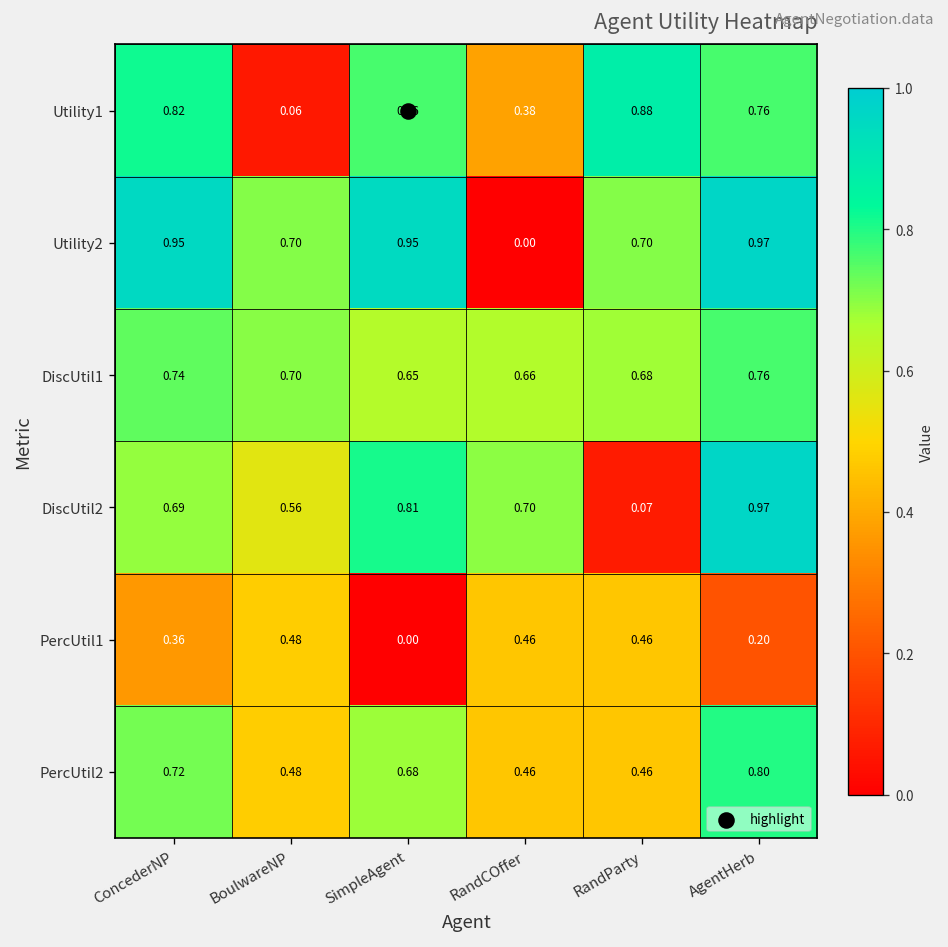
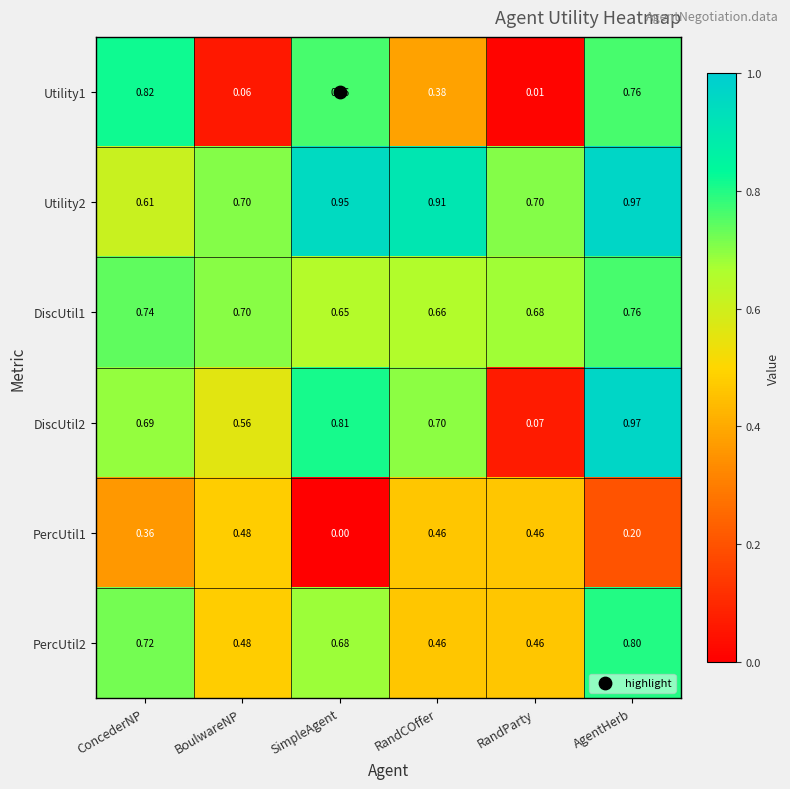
  {
    "Utility1": {
      "ConcederNP": 0.82,
      "BoulwareNP": 0.06,
      "RandCOffer": 0.38,
-     "RandParty": 0.88,
+     "RandParty": 0.01,
      "AgentHerb": 0.76
    },
    "Utility2": {
-     "ConcederNP": 0.95,
+     "ConcederNP": 0.61,
      "BoulwareNP": 0.70,
      "SimpleAgent": 0.95,
-     "RandCOffer": 0.00,
+     "RandCOffer": 0.91,
      "RandParty": 0.70,
      "AgentHerb": 0.97
    },
    "DiscUtil1": {
      "ConcederNP": 0.74,
      "BoulwareNP": 0.70,
      "SimpleAgent": 0.65,
      "RandCOffer": 0.66,
      "RandParty": 0.68,
      "AgentHerb": 0.76
    },
    "DiscUtil2": {
      "ConcederNP": 0.69,
      "BoulwareNP": 0.56,
      "SimpleAgent": 0.81,
      "RandCOffer": 0.70,
      "RandParty": 0.07,
      "AgentHerb": 0.97
    },
    "PercUtil1": {
      "ConcederNP": 0.36,
      "BoulwareNP": 0.48,
      "SimpleAgent": 0.00,
      "RandCOffer": 0.46,
      "RandParty": 0.46,
      "AgentHerb": 0.20
    },
    "PercUtil2": {
      "ConcederNP": 0.72,
      "BoulwareNP": 0.48,
      "SimpleAgent": 0.68,
      "RandCOffer": 0.46,
      "RandParty": 0.46,
      "AgentHerb": 0.80
    }
  }
